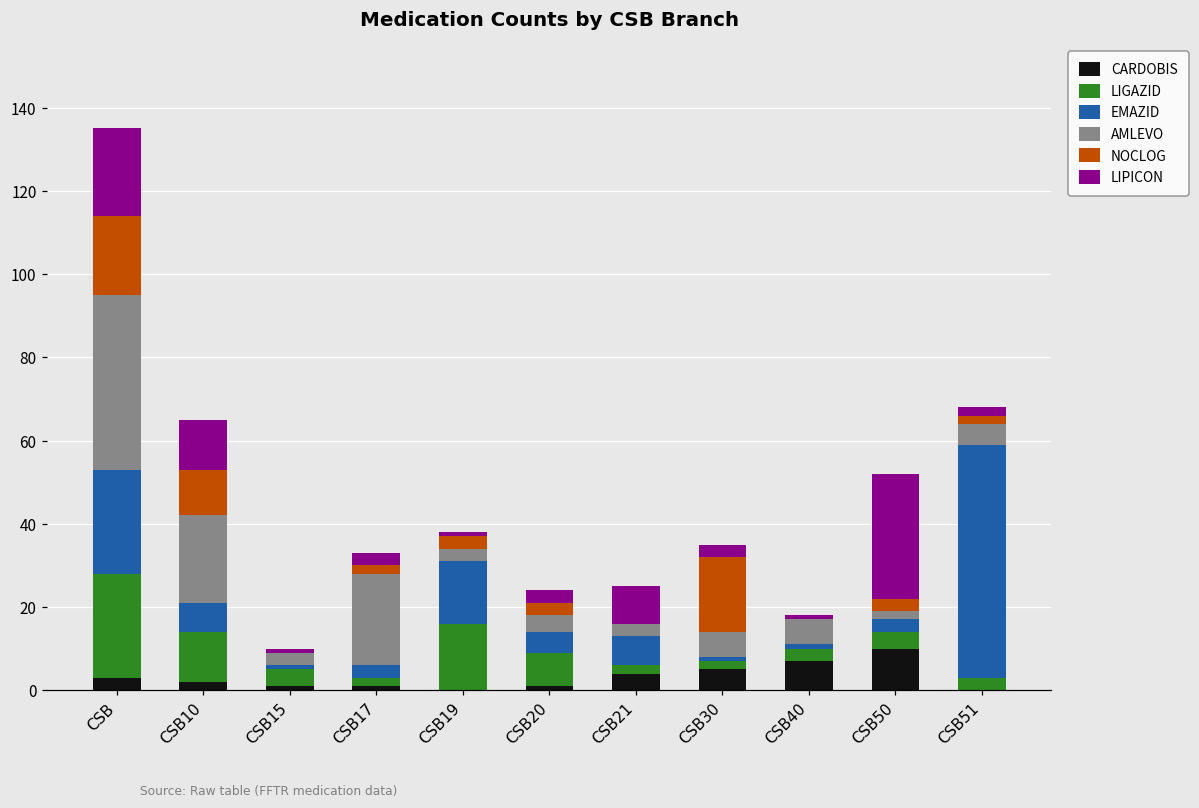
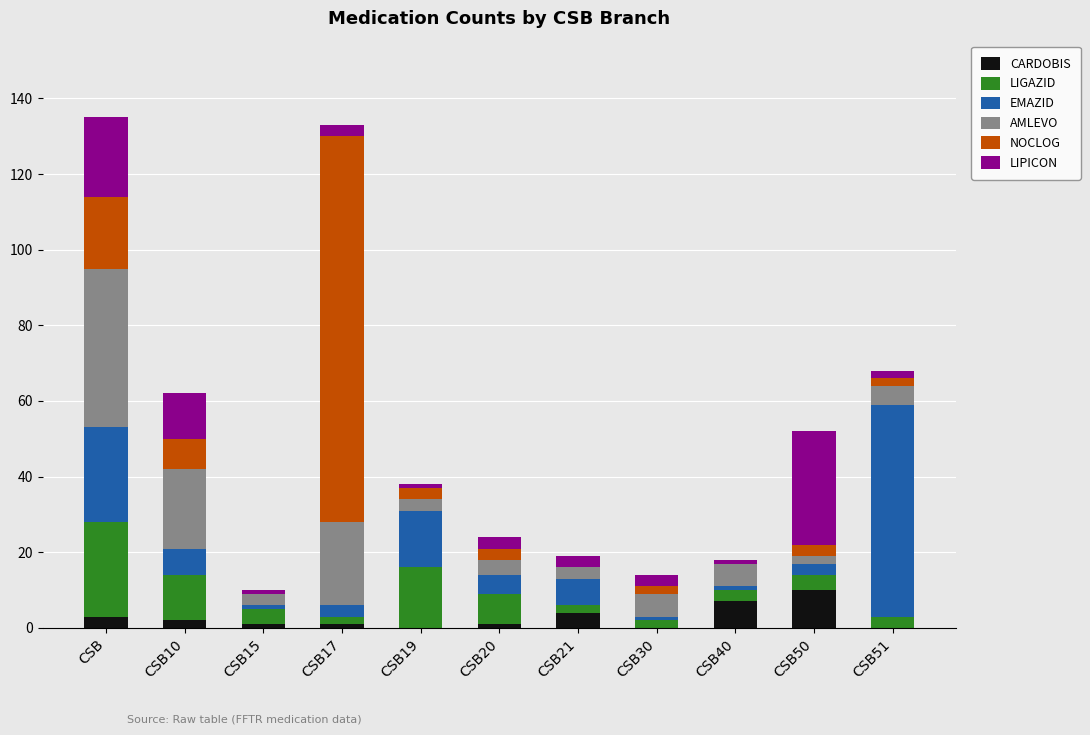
  {
    "CARDOBIS": {
      "CSB": 3,
      "CSB10": 2,
      "CSB15": 1,
      "CSB17": 1,
      "CSB19": 0,
      "CSB20": 1,
      "CSB21": 4,
-     "CSB30": 5,
+     "CSB30": 0,
      "CSB40": 7,
      "CSB50": 10,
      "CSB51": 0
    },
    "LIGAZID": {
      "CSB": 25,
      "CSB10": 12,
      "CSB15": 4,
      "CSB17": 2,
      "CSB19": 16,
      "CSB20": 8,
      "CSB21": 2,
      "CSB30": 2,
      "CSB40": 3,
      "CSB50": 4,
      "CSB51": 3
    },
    "EMAZID": {
      "CSB": 25,
      "CSB10": 7,
      "CSB15": 1,
      "CSB17": 3,
      "CSB19": 15,
      "CSB20": 5,
      "CSB21": 7,
      "CSB30": 1,
      "CSB40": 1,
      "CSB50": 3,
      "CSB51": 56
    },
    "AMLEVO": {
      "CSB": 42,
      "CSB10": 21,
      "CSB15": 3,
      "CSB17": 22,
      "CSB19": 3,
      "CSB20": 4,
      "CSB21": 3,
      "CSB30": 6,
      "CSB40": 6,
      "CSB50": 2,
      "CSB51": 5
    },
    "NOCLOG": {
      "CSB": 19,
-     "CSB10": 11,
+     "CSB10": 8,
      "CSB15": 0,
-     "CSB17": 2,
+     "CSB17": 102,
      "CSB19": 3,
      "CSB20": 3,
      "CSB21": 0,
-     "CSB30": 18,
+     "CSB30": 2,
      "CSB40": 0,
      "CSB50": 3,
      "CSB51": 2
    },
    "LIPICON": {
      "CSB": 21,
      "CSB10": 12,
      "CSB15": 1,
      "CSB17": 3,
      "CSB19": 1,
      "CSB20": 3,
-     "CSB21": 9,
+     "CSB21": 3,
      "CSB30": 3,
      "CSB40": 1,
      "CSB50": 30,
      "CSB51": 2
    }
  }
